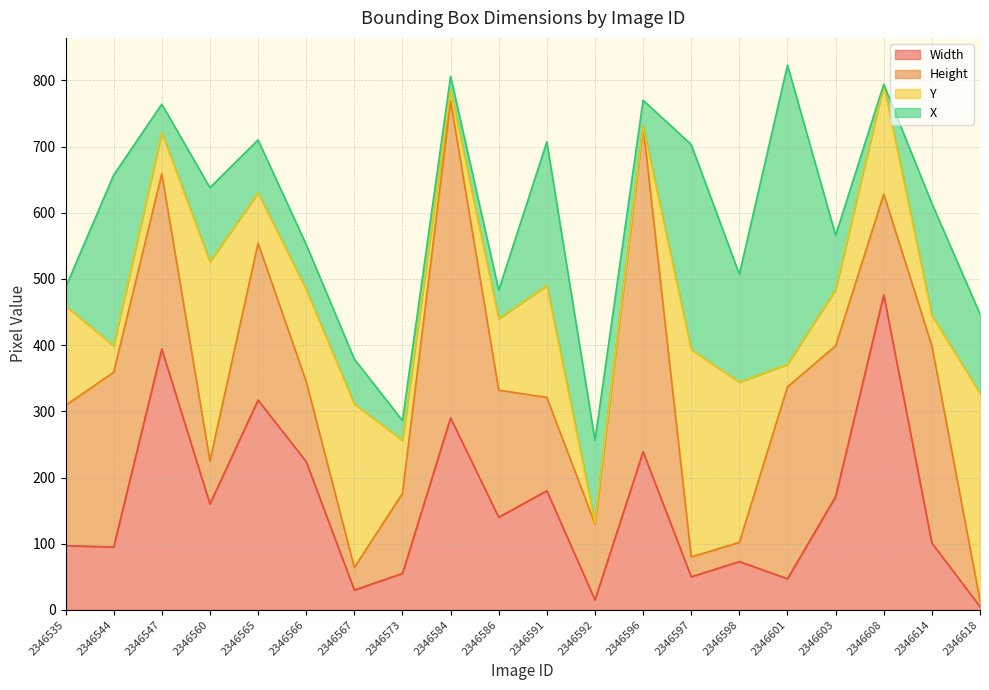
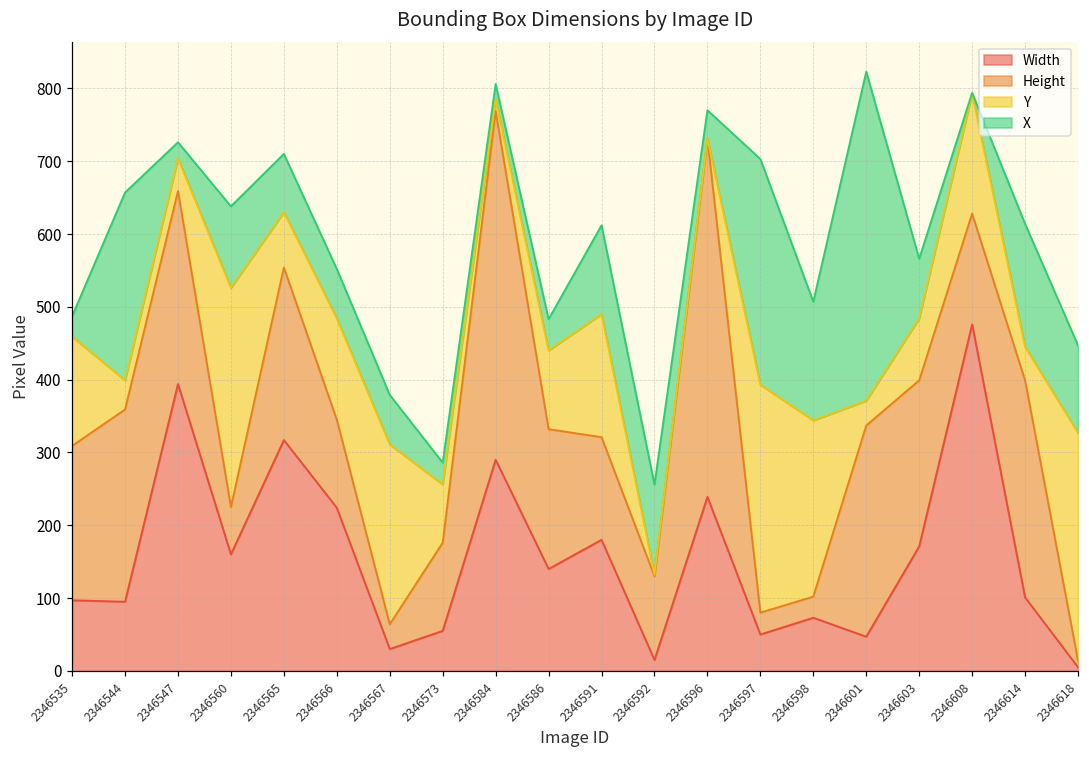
  {
    "Y": {
      "2346535": 150,
      "2346544": 40,
-     "2346547": 60,
+     "2346547": 50,
      "2346560": 300,
      "2346565": 80,
      "2346566": 140,
      "2346567": 250,
      "2346573": 80,
      "2346584": 20,
      "2346586": 110,
      "2346591": 170,
      "2346597": 310,
      "2346598": 240,
      "2346601": 30,
      "2346603": 90,
      "2346614": 50,
      "2346618": 310
    },
    "X": {
      "2346535": 30,
      "2346544": 260,
-     "2346547": 40,
+     "2346547": 20,
      "2346560": 110,
      "2346565": 80,
      "2346566": 70,
      "2346567": 70,
      "2346573": 30,
      "2346584": 20,
      "2346586": 40,
-     "2346591": 220,
+     "2346591": 120,
      "2346592": 120,
      "2346596": 40,
      "2346597": 310,
      "2346598": 160,
      "2346601": 450,
      "2346603": 80,
      "2346614": 170,
      "2346618": 120
    }
  }
